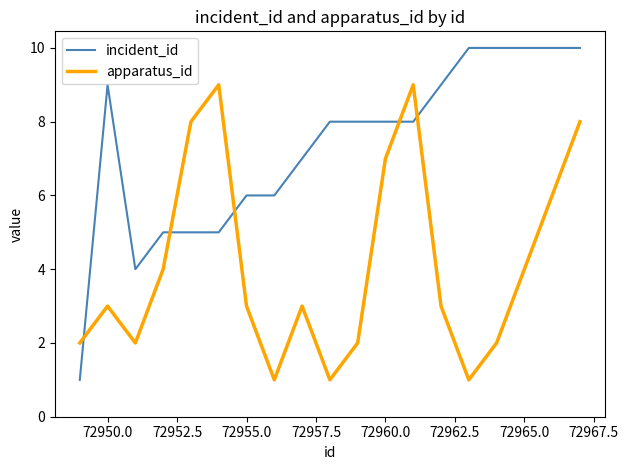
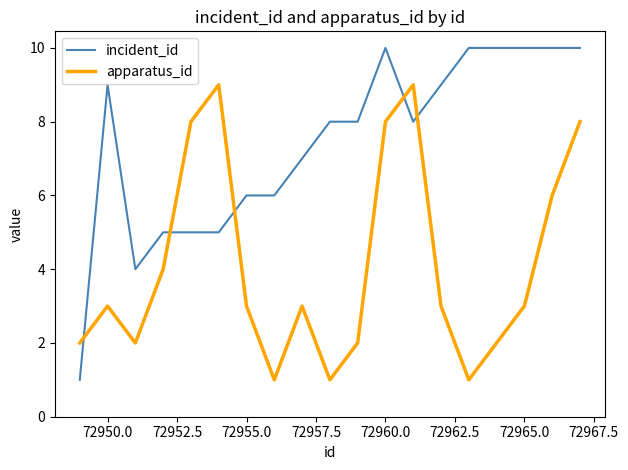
  {
    "incident_id": {
      "72950.0": 9,
      "72955.0": 6,
-     "72960.0": 8,
+     "72960.0": 10,
      "72965.0": 10
    },
    "apparatus_id": {
      "72950.0": 3,
      "72955.0": 3,
-     "72960.0": 7,
-     "72965.0": 4
+     "72960.0": 8,
+     "72965.0": 3
    }
  }
